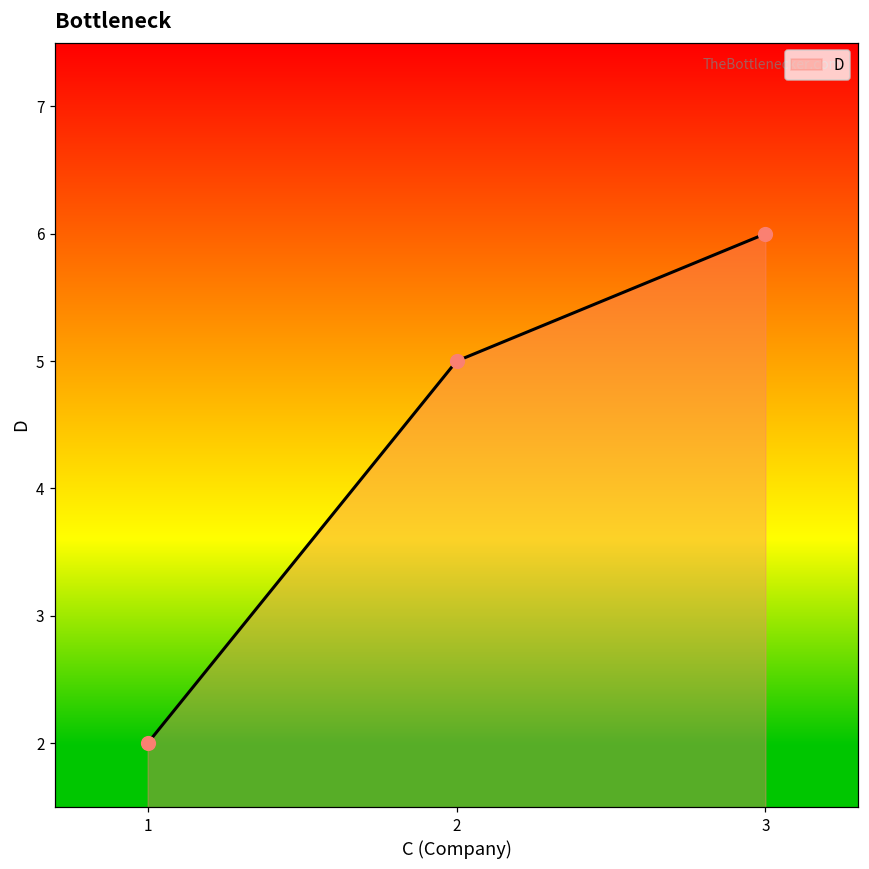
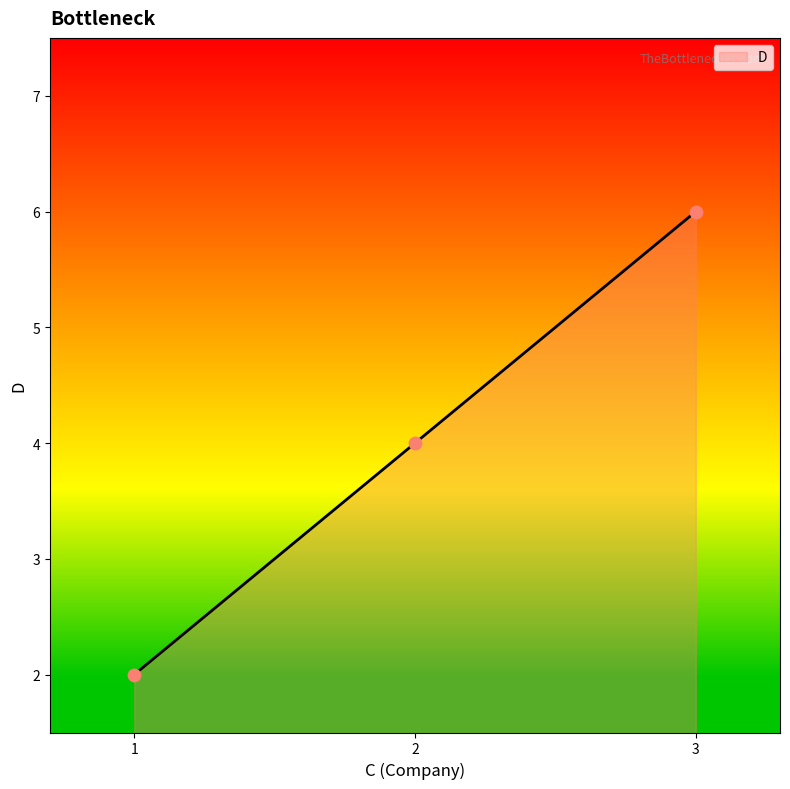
  {
    "1": 2,
-   "2": 5,
+   "2": 4,
    "3": 6
  }
